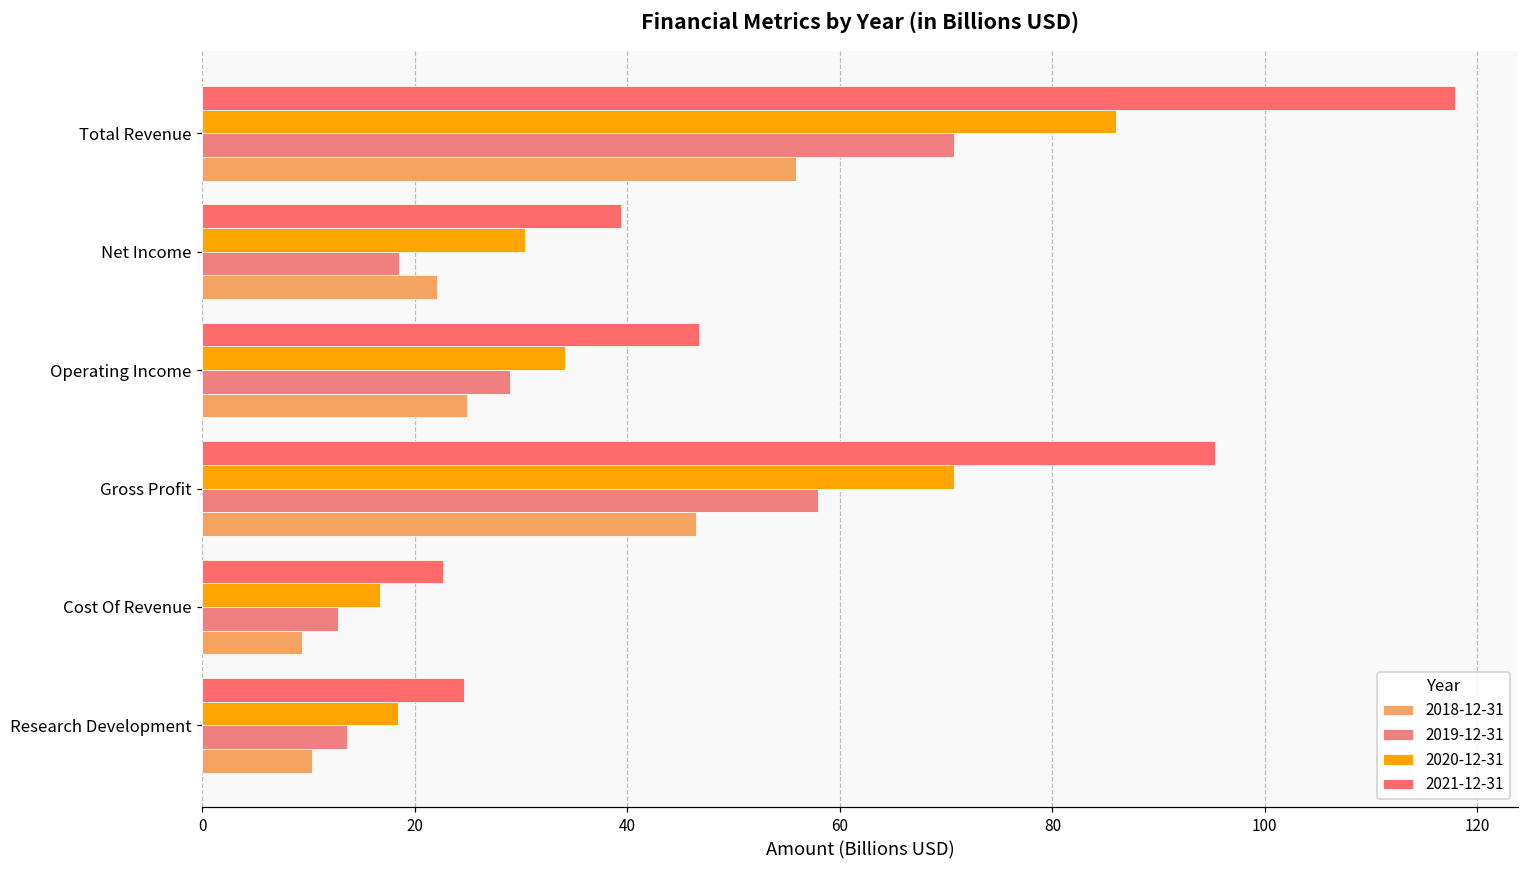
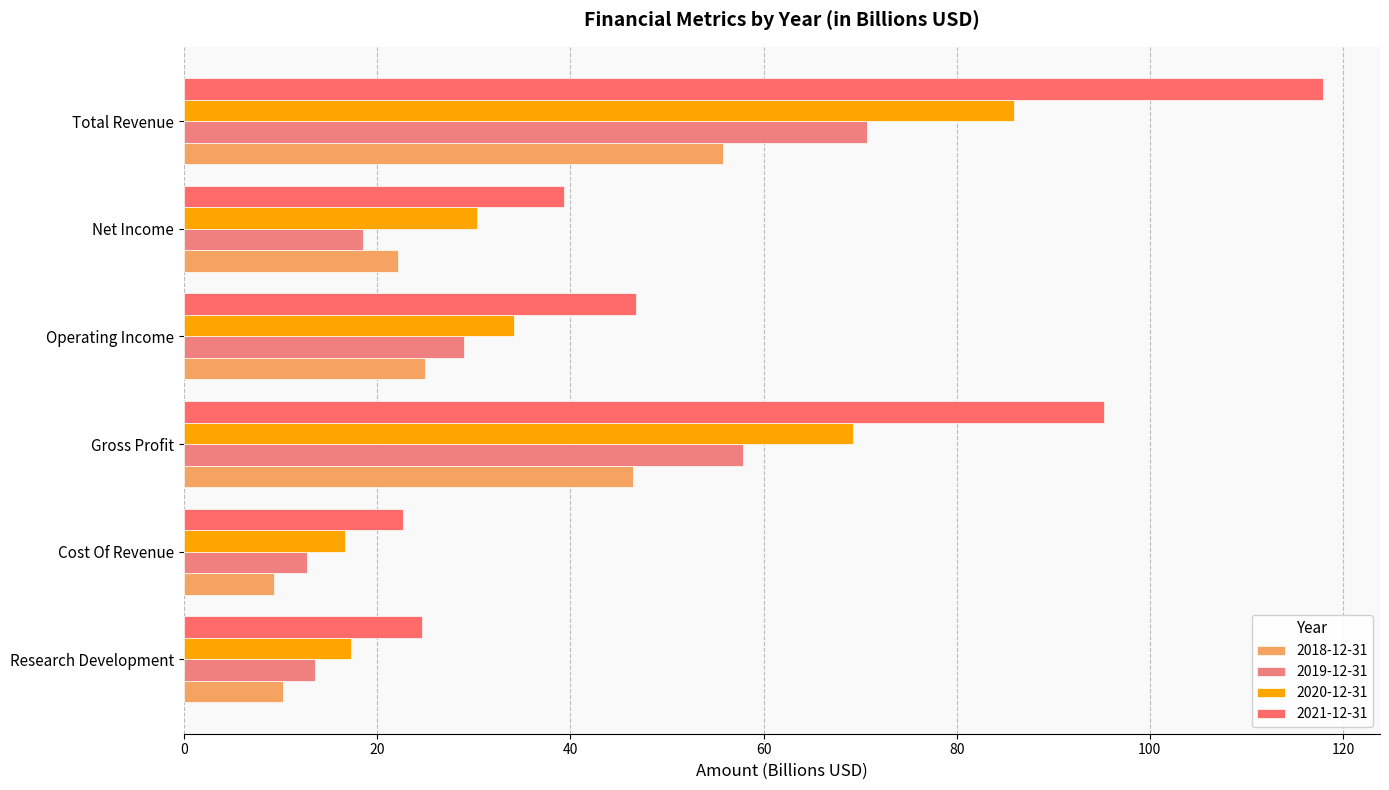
  {
    "2020-12-31": {
      "Total Revenue": 86,
      "Net Income": 30,
      "Operating Income": 34,
-     "Gross Profit": 71,
+     "Gross Profit": 69,
      "Cost Of Revenue": 17,
-     "Research Development": 18
+     "Research Development": 17
    }
  }
